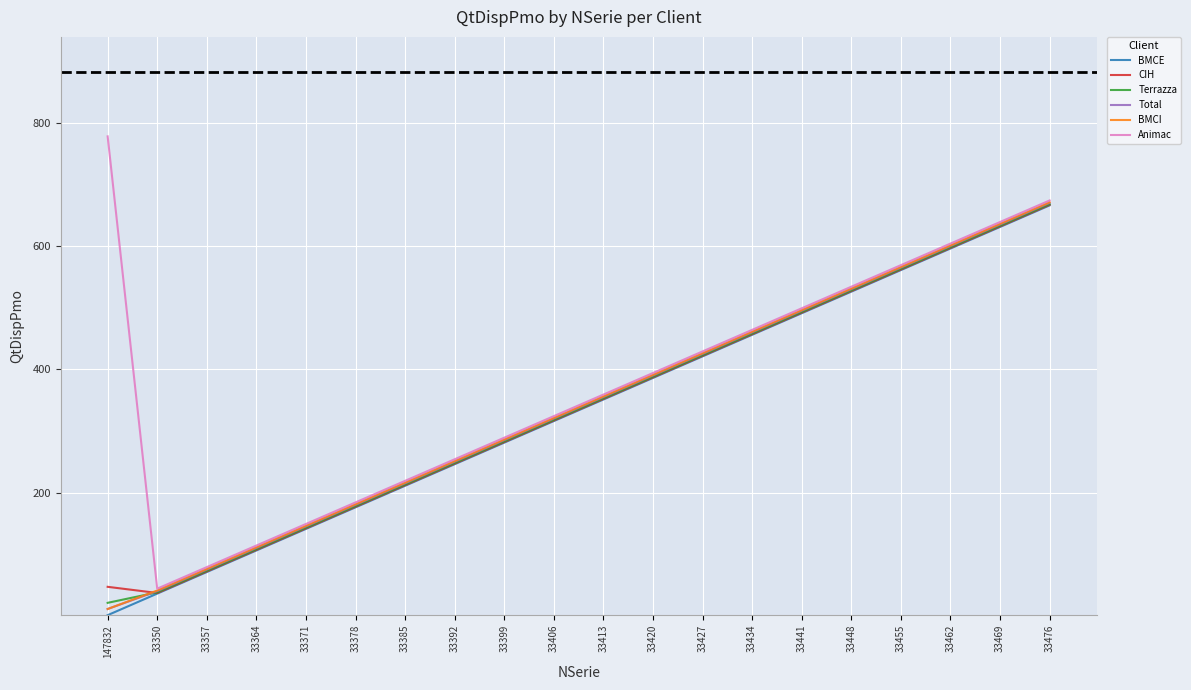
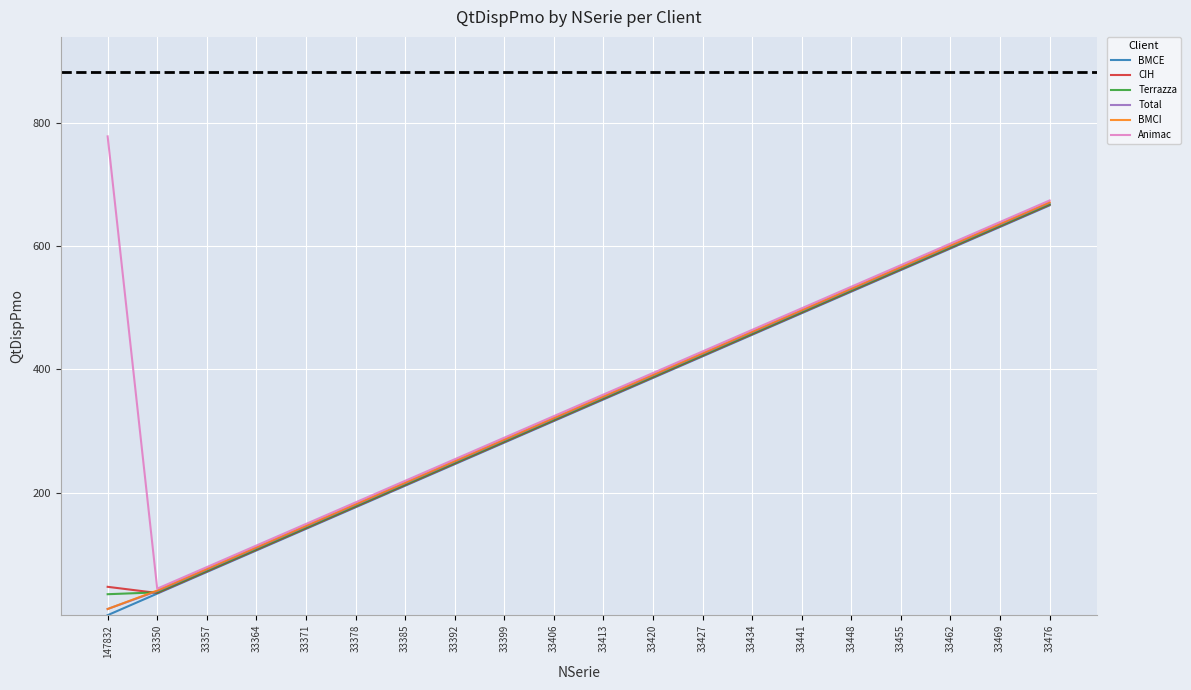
  {
    "BMCE": {
      "147832": 0
    },
    "CIH": {
      "147832": 50
    },
    "Terrazza": {
-     "147832": 20
+     "147832": 40
    },
    "Animac": {
      "147832": 780
    }
  }
